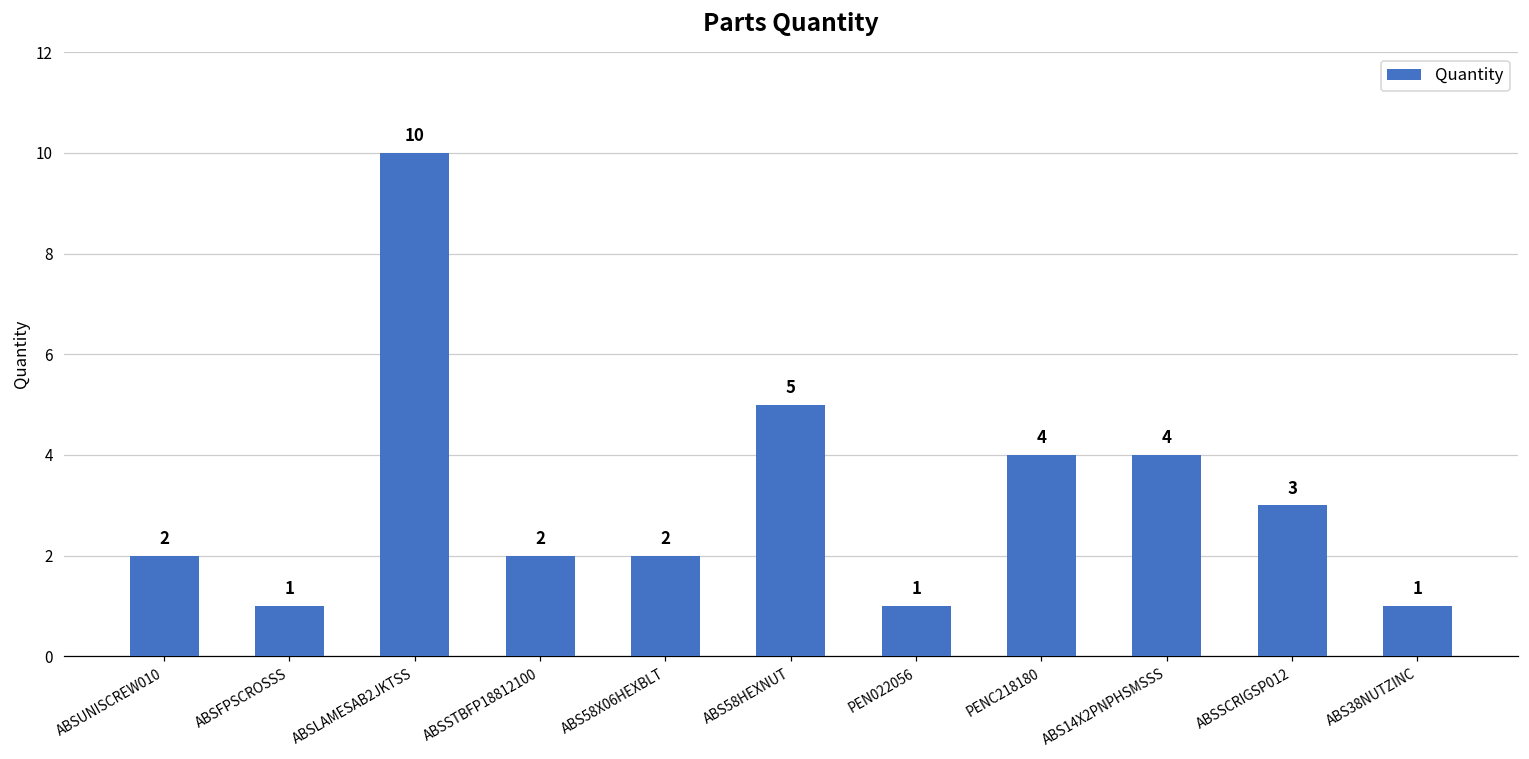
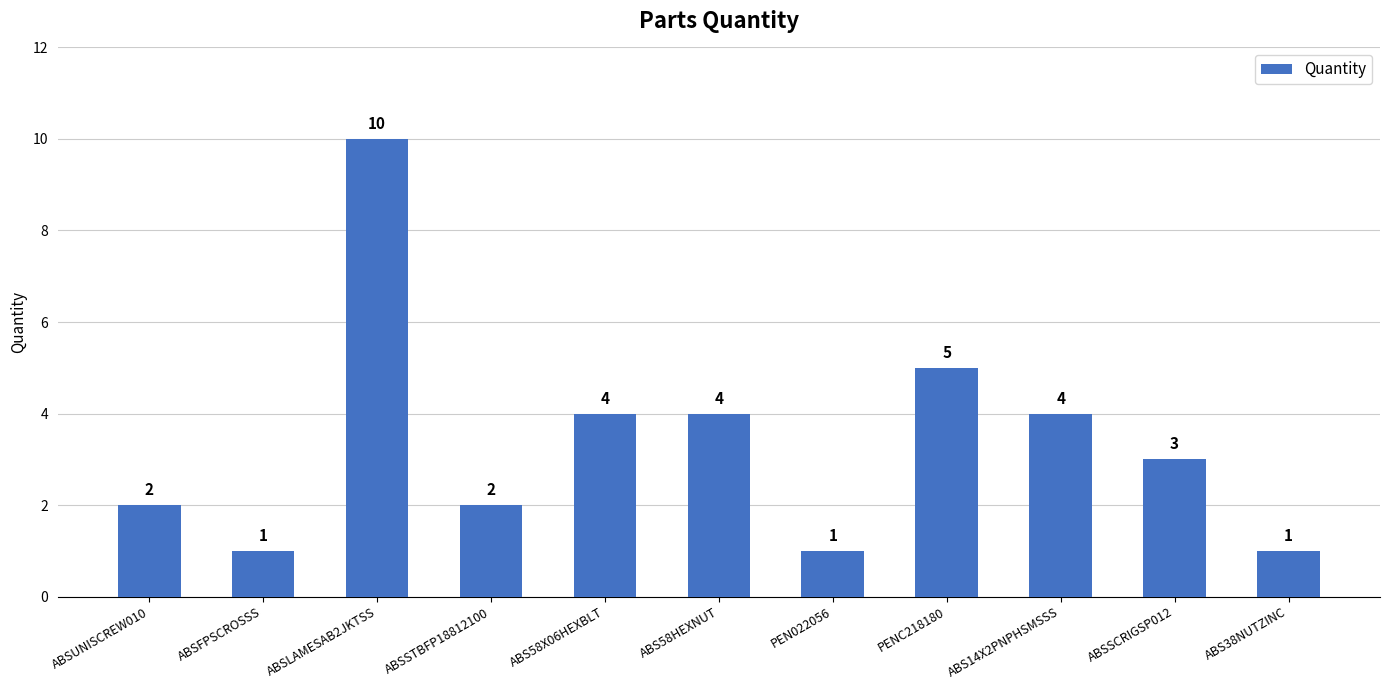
  {
    "ABSUNISCREW010": 2,
    "ABSFPSCROSSS": 1,
    "ABSLAMESAB2JKTSS": 10,
    "ABSSTBFP18812100": 2,
-   "ABS58X06HEXBLT": 2,
-   "ABS58HEXNUT": 5,
+   "ABS58X06HEXBLT": 4,
+   "ABS58HEXNUT": 4,
    "PEN022056": 1,
-   "PENC218180": 4,
+   "PENC218180": 5,
    "ABS14X2PNPHSMSSS": 4,
    "ABSSCRIGSP012": 3,
    "ABS38NUTZINC": 1
  }
